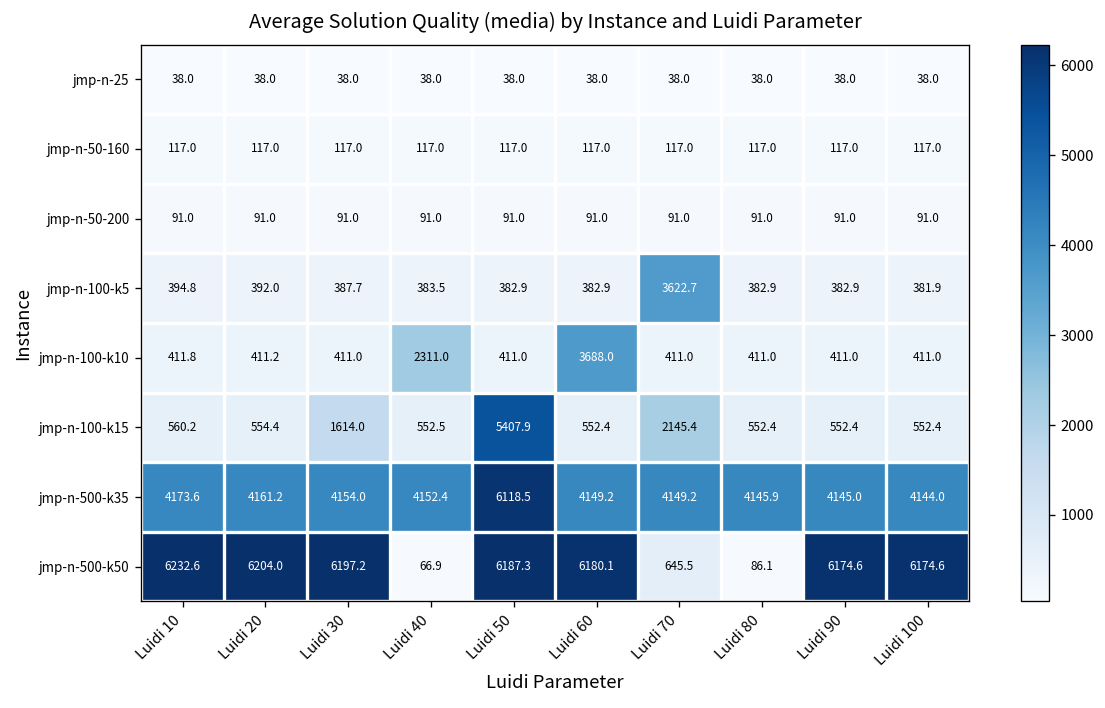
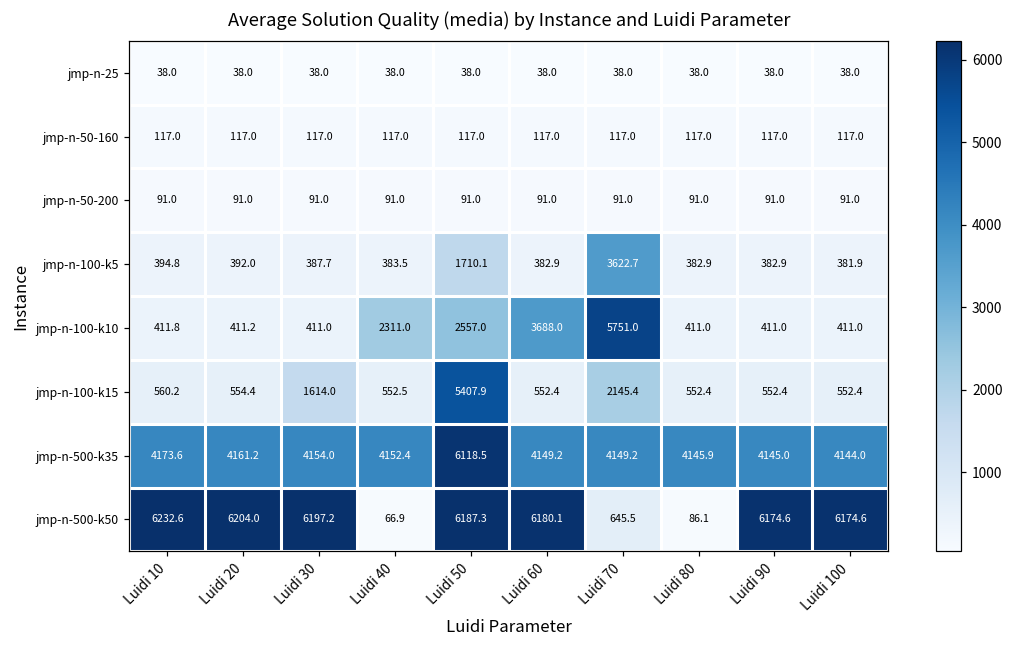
  {
    "jmp-n-25": {
      "Luidi 10": 38.0,
      "Luidi 20": 38.0,
      "Luidi 30": 38.0,
      "Luidi 40": 38.0,
      "Luidi 50": 38.0,
      "Luidi 60": 38.0,
      "Luidi 70": 38.0,
      "Luidi 80": 38.0,
      "Luidi 90": 38.0,
      "Luidi 100": 38.0
    },
    "jmp-n-50-160": {
      "Luidi 10": 117.0,
      "Luidi 20": 117.0,
      "Luidi 30": 117.0,
      "Luidi 40": 117.0,
      "Luidi 50": 117.0,
      "Luidi 60": 117.0,
      "Luidi 70": 117.0,
      "Luidi 80": 117.0,
      "Luidi 90": 117.0,
      "Luidi 100": 117.0
    },
    "jmp-n-50-200": {
      "Luidi 10": 91.0,
      "Luidi 20": 91.0,
      "Luidi 30": 91.0,
      "Luidi 40": 91.0,
      "Luidi 50": 91.0,
      "Luidi 60": 91.0,
      "Luidi 70": 91.0,
      "Luidi 80": 91.0,
      "Luidi 90": 91.0,
      "Luidi 100": 91.0
    },
    "jmp-n-100-k5": {
      "Luidi 10": 394.8,
      "Luidi 20": 392.0,
      "Luidi 30": 387.7,
      "Luidi 40": 383.5,
-     "Luidi 50": 382.9,
+     "Luidi 50": 1710.1,
      "Luidi 60": 382.9,
      "Luidi 70": 3622.7,
      "Luidi 80": 382.9,
      "Luidi 90": 382.9,
      "Luidi 100": 381.9
    },
    "jmp-n-100-k10": {
      "Luidi 10": 411.8,
      "Luidi 20": 411.2,
      "Luidi 30": 411.0,
      "Luidi 40": 2311.0,
-     "Luidi 50": 411.0,
+     "Luidi 50": 2557.0,
      "Luidi 60": 3688.0,
-     "Luidi 70": 411.0,
+     "Luidi 70": 5751.0,
      "Luidi 80": 411.0,
      "Luidi 90": 411.0,
      "Luidi 100": 411.0
    },
    "jmp-n-100-k15": {
      "Luidi 10": 560.2,
      "Luidi 20": 554.4,
      "Luidi 30": 1614.0,
      "Luidi 40": 552.5,
      "Luidi 50": 5407.9,
      "Luidi 60": 552.4,
      "Luidi 70": 2145.4,
      "Luidi 80": 552.4,
      "Luidi 90": 552.4,
      "Luidi 100": 552.4
    },
    "jmp-n-500-k35": {
      "Luidi 10": 4173.6,
      "Luidi 20": 4161.2,
      "Luidi 30": 4154.0,
      "Luidi 40": 4152.4,
      "Luidi 50": 6118.5,
      "Luidi 60": 4149.2,
      "Luidi 70": 4149.2,
      "Luidi 80": 4145.9,
      "Luidi 90": 4145.0,
      "Luidi 100": 4144.0
    },
    "jmp-n-500-k50": {
      "Luidi 10": 6232.6,
      "Luidi 20": 6204.0,
      "Luidi 30": 6197.2,
      "Luidi 40": 66.9,
      "Luidi 50": 6187.3,
      "Luidi 60": 6180.1,
      "Luidi 70": 645.5,
      "Luidi 80": 86.1,
      "Luidi 90": 6174.6,
      "Luidi 100": 6174.6
    }
  }
